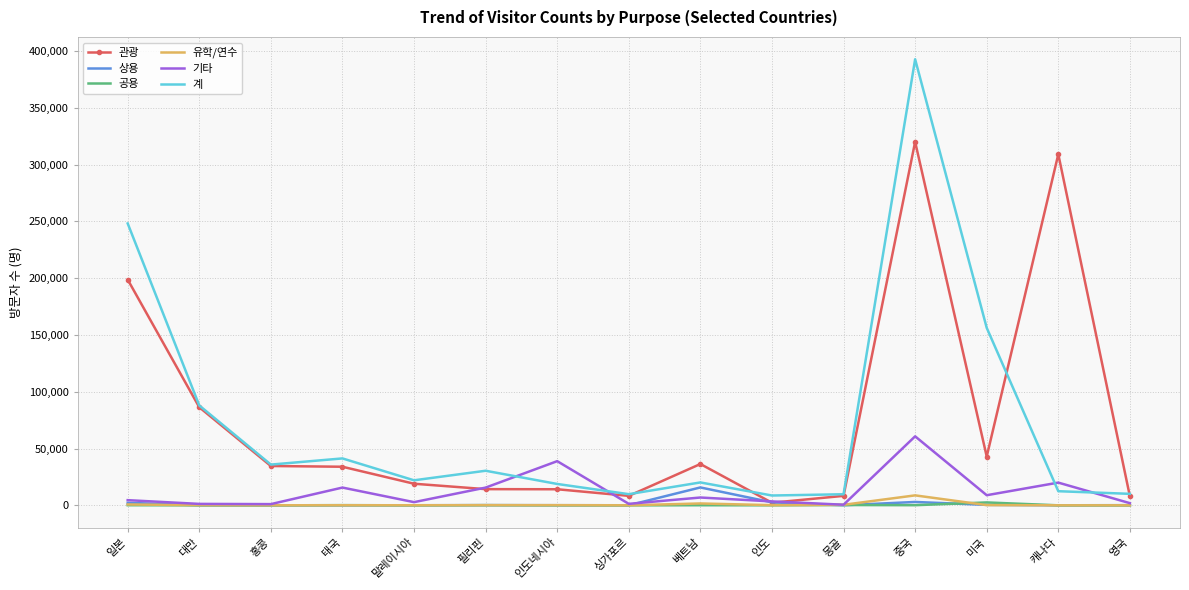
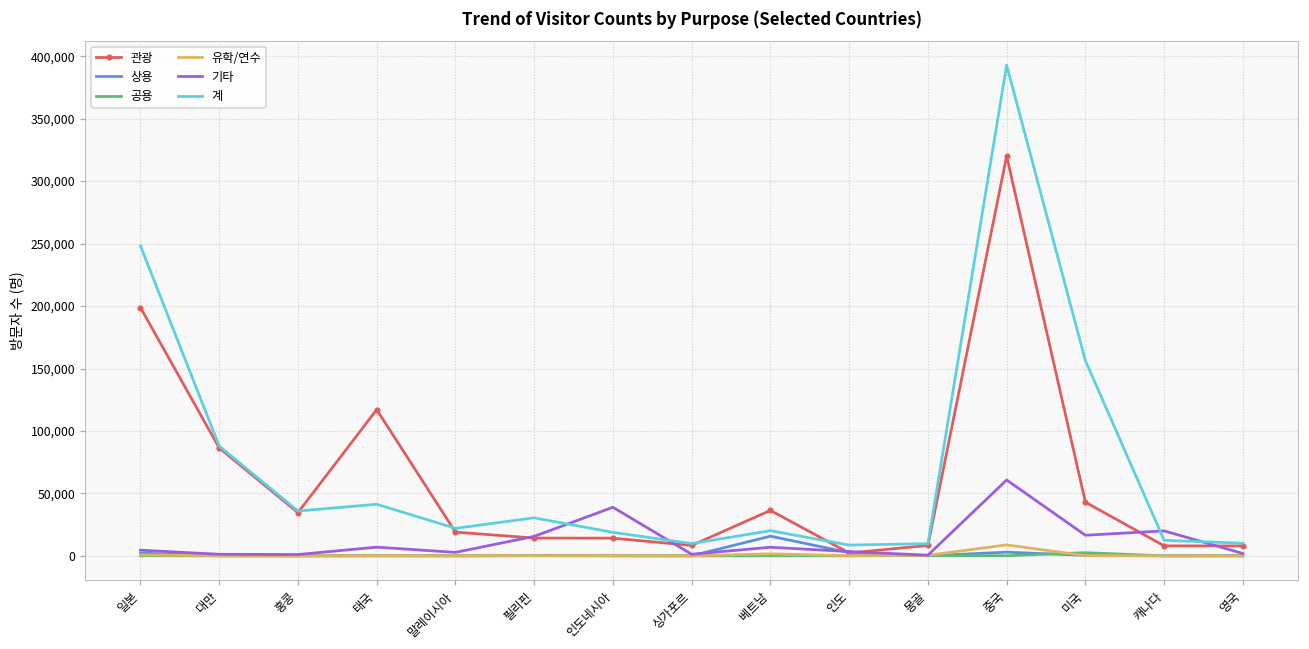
  {
    "관광": {
      "일본": "199,000",
-     "태국": "34,000",
+     "태국": "117,000",
      "말레이시아": "19,000",
      "인도네시아": "14,000",
      "베트남": "36,000",
      "중국": "320,000",
      "미국": "43,000",
-     "캐나다": "309,000"
+     "캐나다": "8,000"
    },
    "상용": {
      "베트남": "16,000",
      "중국": "3,000"
    },
    "공용": {
      "중국": "0"
    },
    "유학/연수": {
      "중국": "9,000"
    },
    "기타": {
      "일본": "5,000",
-     "태국": "16,000",
+     "태국": "7,000",
      "말레이시아": "3,000",
      "인도네시아": "39,000",
      "베트남": "7,000",
      "중국": "61,000",
-     "미국": "9,000",
+     "미국": "17,000",
      "캐나다": "20,000"
    },
    "계": {
      "일본": "248,000",
      "태국": "41,000",
      "말레이시아": "22,000",
      "필리핀": "30,000",
      "인도네시아": "19,000",
      "베트남": "20,000",
      "인도": "9,000",
      "중국": "393,000",
      "미국": "156,000",
      "캐나다": "12,000"
    }
  }
